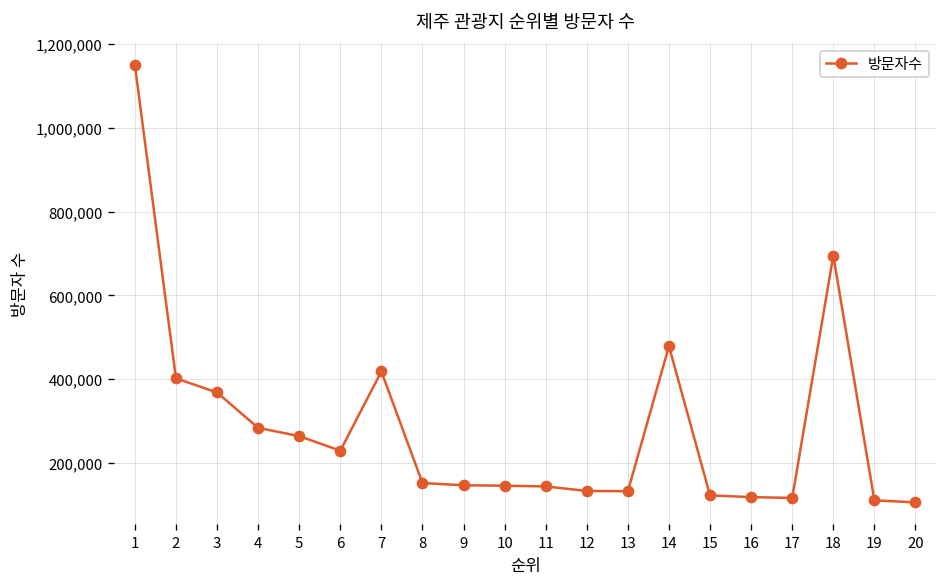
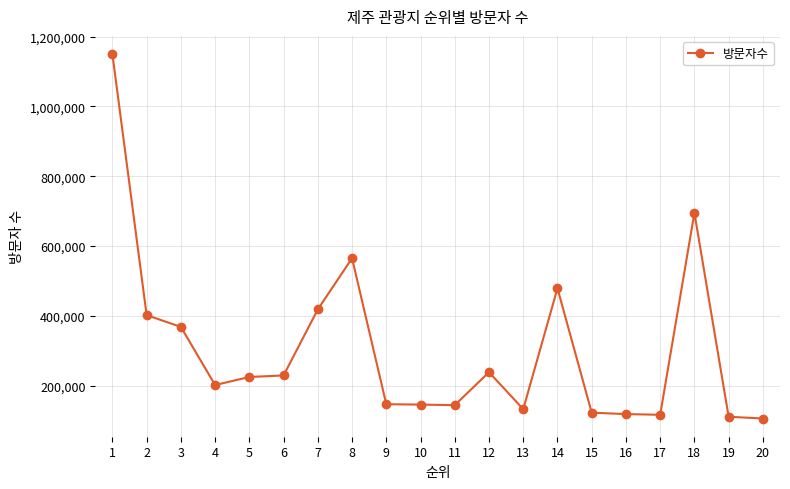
  {
    "1": "1,150,000",
    "2": "400,000",
    "3": "370,000",
-   "4": "280,000",
-   "5": "260,000",
+   "4": "200,000",
+   "5": "220,000",
    "6": "230,000",
    "7": "420,000",
-   "8": "150,000",
+   "8": "570,000",
    "9": "150,000",
    "10": "150,000",
    "11": "140,000",
-   "12": "130,000",
+   "12": "240,000",
    "13": "130,000",
    "14": "480,000",
    "15": "120,000",
    "16": "120,000",
    "17": "120,000",
    "18": "700,000",
    "19": "110,000",
    "20": "110,000"
  }
